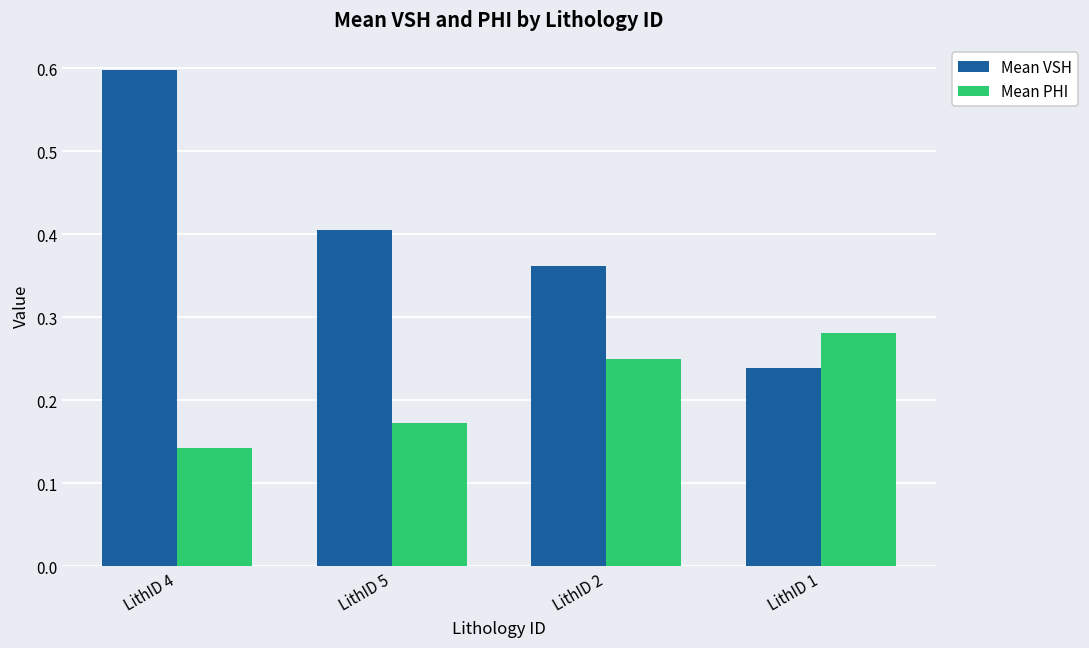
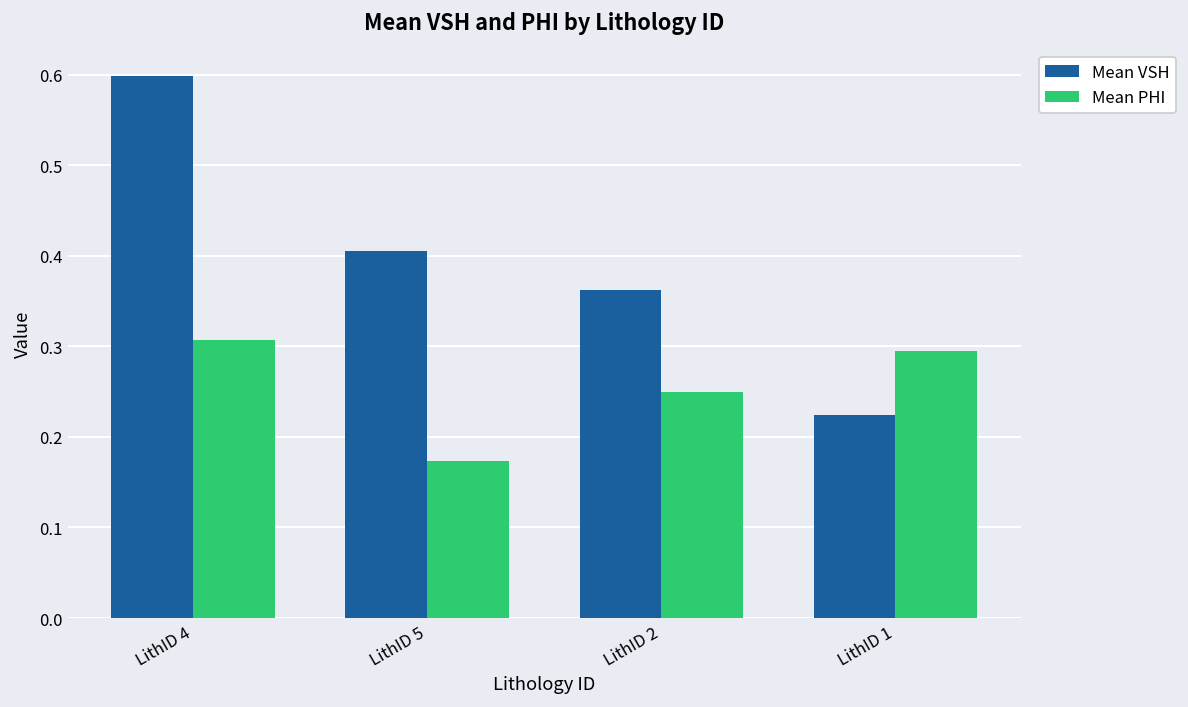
  {
    "Mean VSH": {
      "LithID 4": 0.60,
      "LithID 5": 0.40,
      "LithID 2": 0.36,
-     "LithID 1": 0.24
+     "LithID 1": 0.22
    },
    "Mean PHI": {
-     "LithID 4": 0.14,
+     "LithID 4": 0.31,
      "LithID 5": 0.17,
      "LithID 2": 0.25,
-     "LithID 1": 0.28
+     "LithID 1": 0.30
    }
  }
